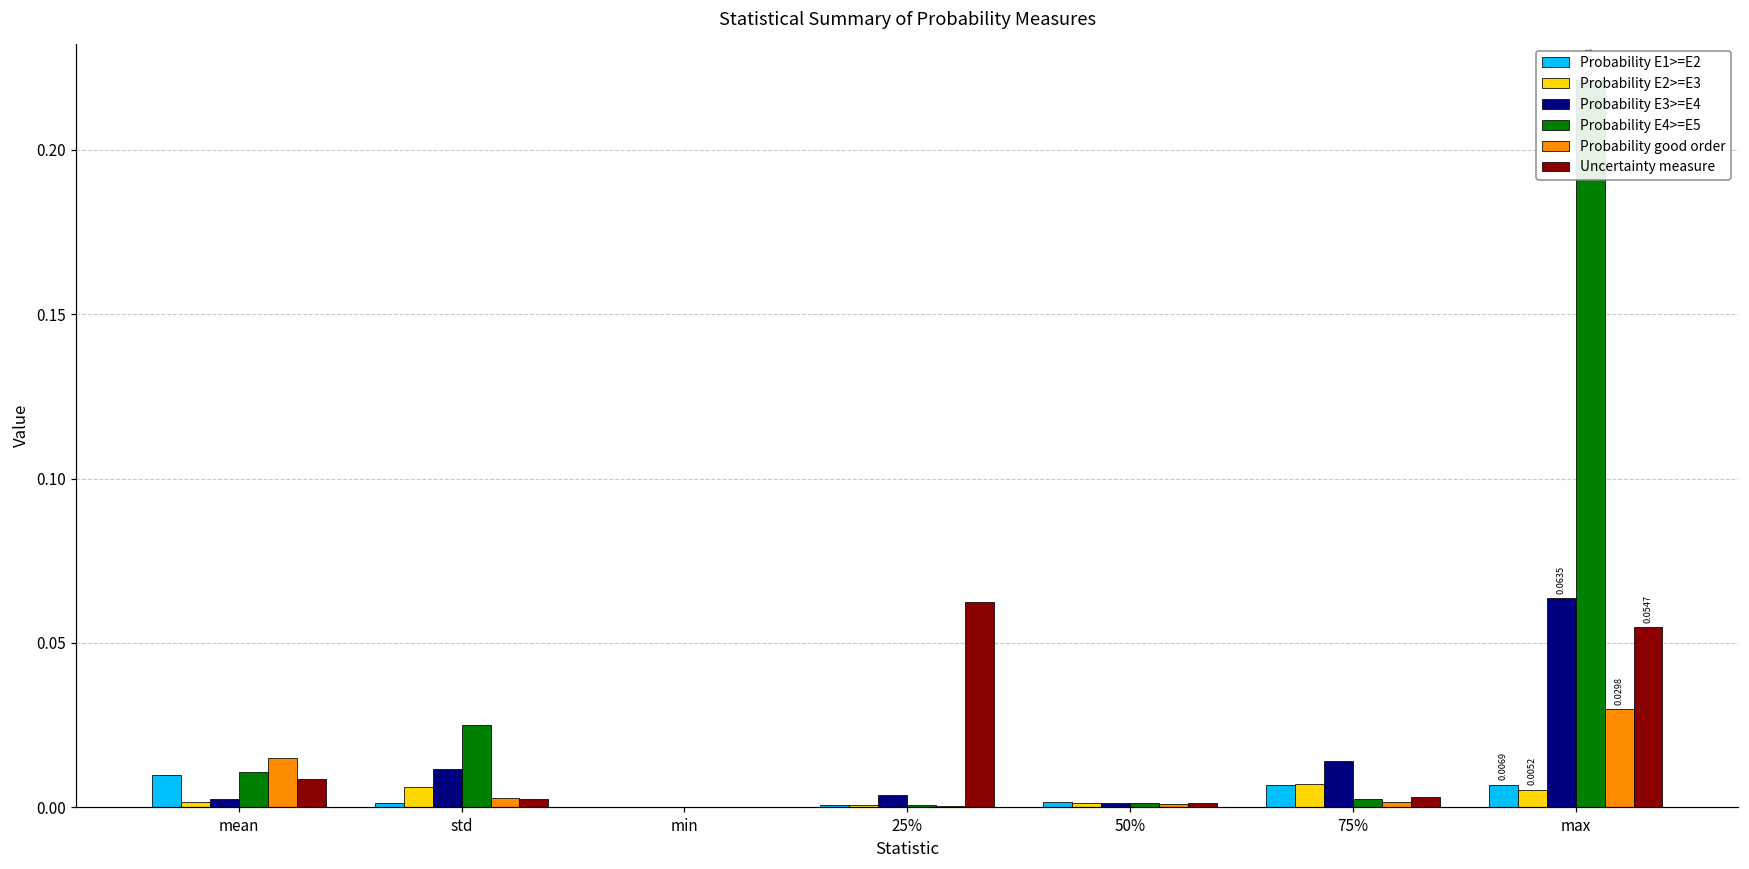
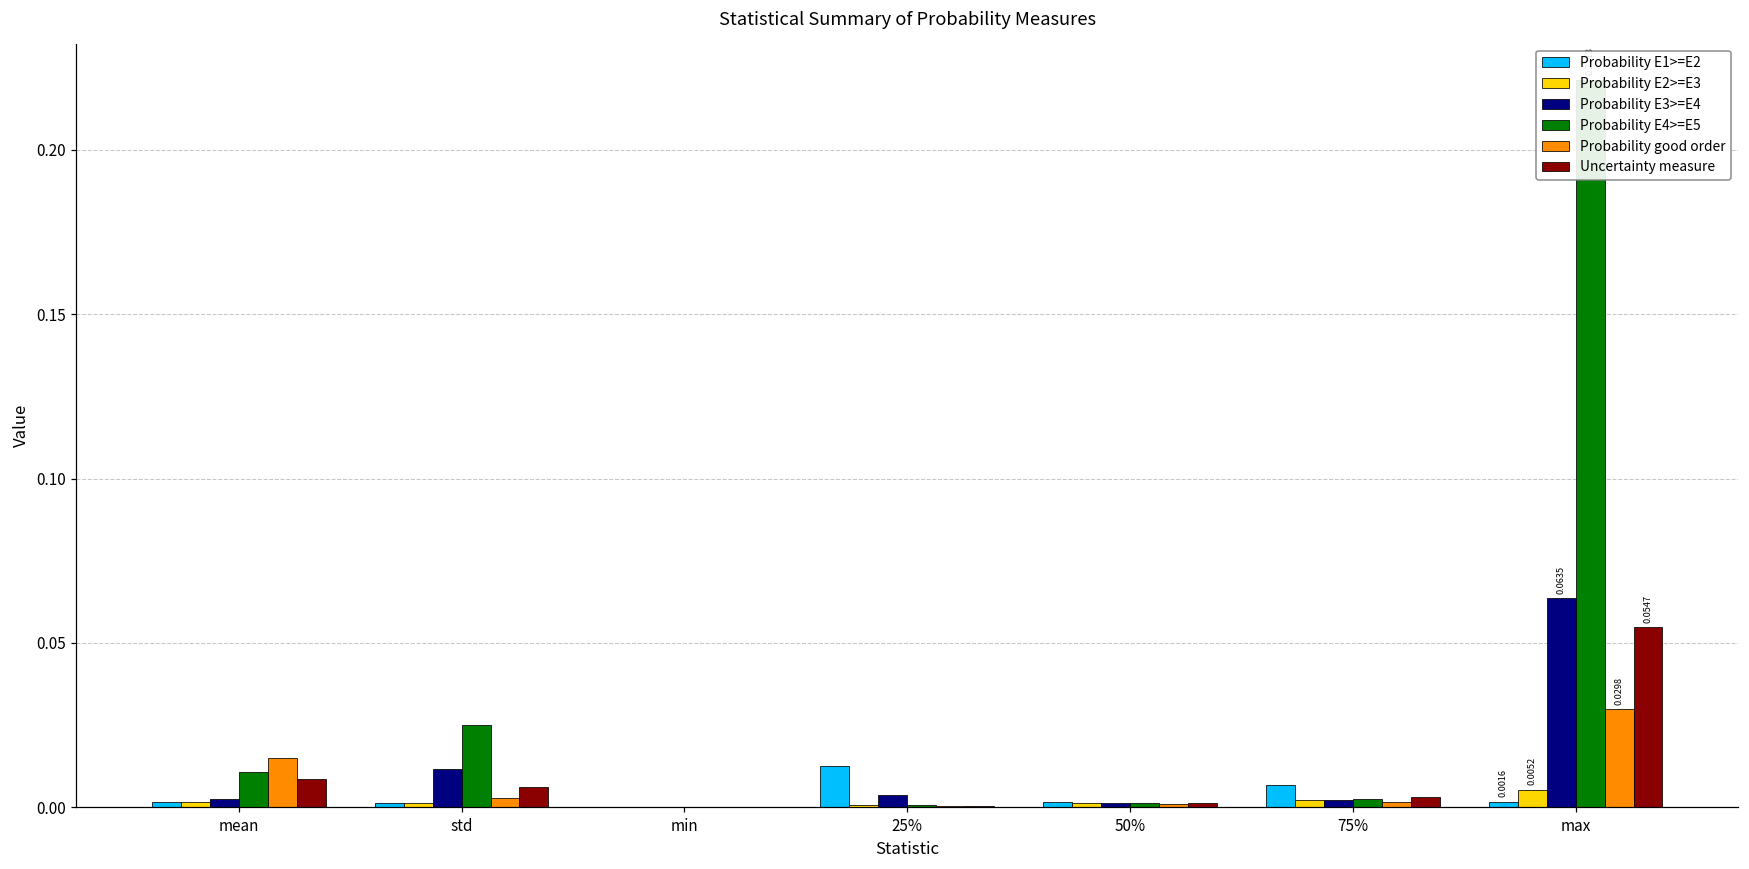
  {
    "Probability E1>=E2": {
-     "mean": 0.010,
-     "25%": 0.001,
-     "max": 0.0069
+     "mean": 0.002,
+     "25%": 0.012,
+     "max": 0.0016
    },
    "Probability E2>=E3": {
      "mean": 0.002,
-     "std": 0.006,
+     "std": 0.001,
      "min": 0.000,
      "50%": 0.001,
-     "75%": 0.007
+     "75%": 0.002
    },
    "Probability E3>=E4": {
      "mean": 0.003,
      "std": 0.012,
      "min": 0.000,
      "25%": 0.004,
      "50%": 0.001,
-     "75%": 0.014
+     "75%": 0.002
    },
    "Probability E4>=E5": {
      "mean": 0.011,
      "std": 0.025,
      "50%": 0.001,
      "75%": 0.002
    },
    "Probability good order": {
      "max": 0.0298
    },
    "Uncertainty measure": {
      "mean": 0.008,
-     "std": 0.002,
+     "std": 0.006,
      "min": 0.000,
-     "25%": 0.062,
+     "25%": 0.000,
      "50%": 0.001,
      "75%": 0.003
    }
  }
